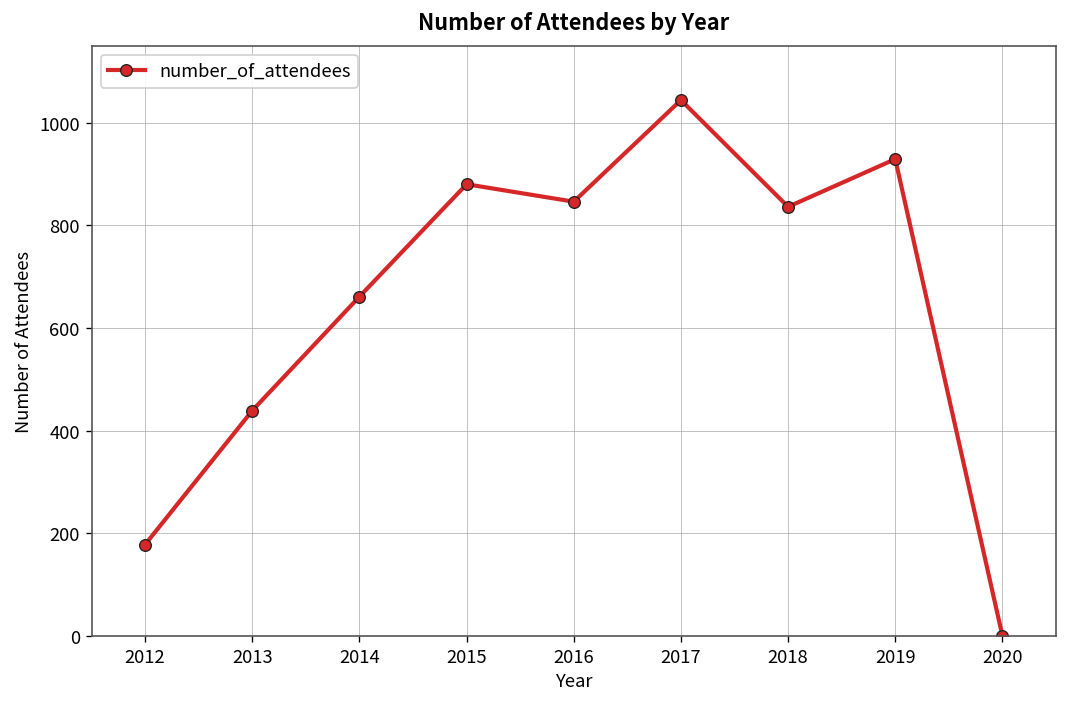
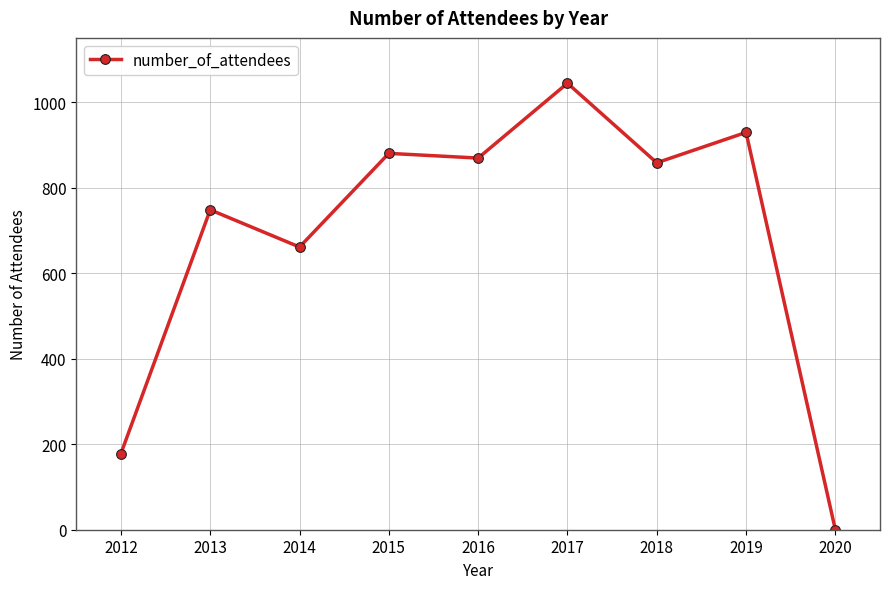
  {
    "2012": 180,
-   "2013": 440,
+   "2013": 750,
    "2014": 660,
    "2015": 880,
-   "2016": 850,
+   "2016": 870,
    "2017": 1040,
-   "2018": 840,
+   "2018": 860,
    "2019": 930,
    "2020": 0
  }
